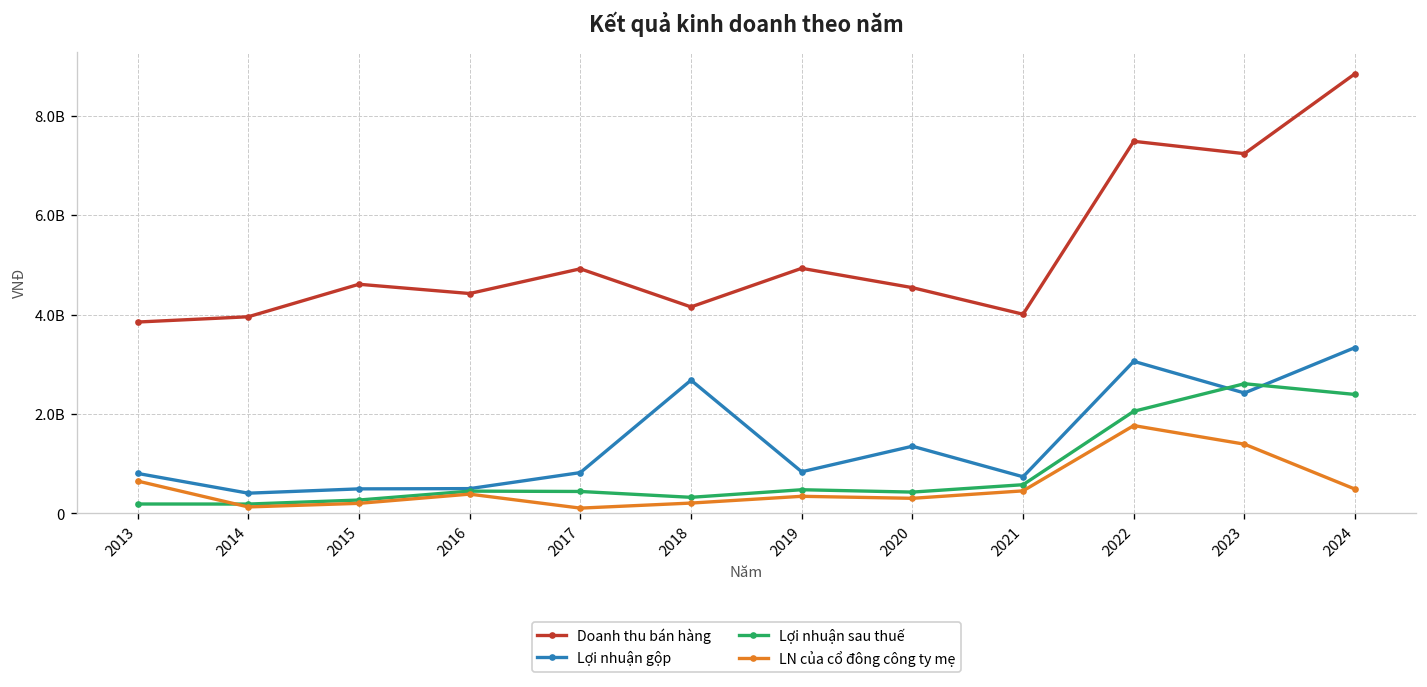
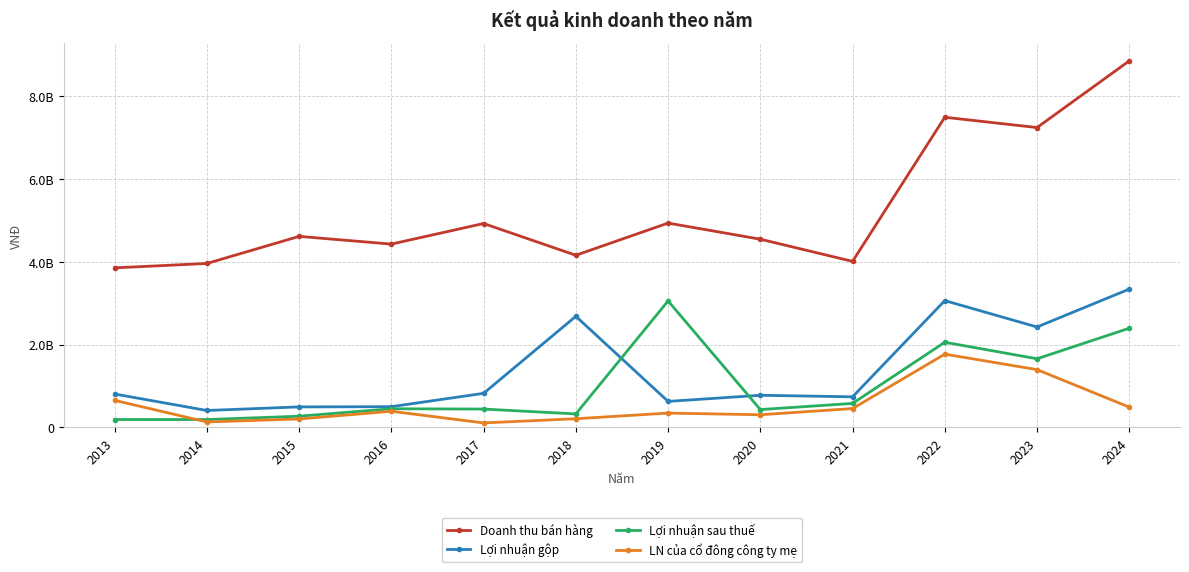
  {
    "Doanh thu bán hàng": {
      "2013": 3900000000,
      "2014": 4000000000,
      "2015": 4600000000,
      "2016": 4400000000,
      "2017": 4900000000,
      "2018": 4200000000,
      "2019": 4900000000,
      "2020": 4500000000,
      "2021": 4000000000,
      "2022": 7500000000,
      "2023": 7200000000,
      "2024": 8800000000
    },
    "Lợi nhuận gộp": {
      "2013": 800000000,
      "2014": 400000000,
      "2015": 500000000,
      "2017": 800000000,
      "2018": 2700000000,
-     "2019": 800000000,
-     "2020": 1400000000,
+     "2019": 600000000,
+     "2020": 800000000,
      "2021": 700000000,
      "2022": 3100000000,
      "2023": 2400000000,
      "2024": 3300000000
    },
    "Lợi nhuận sau thuế": {
      "2013": 200000000,
      "2015": 300000000,
      "2017": 400000000,
      "2018": 300000000,
-     "2019": 500000000,
+     "2019": 3100000000,
      "2020": 400000000,
      "2021": 600000000,
      "2022": 2100000000,
-     "2023": 2600000000,
+     "2023": 1700000000,
      "2024": 2400000000
    },
    "LN của cổ đông công ty mẹ": {
      "2013": 700000000,
      "2015": 200000000,
      "2017": 100000000,
      "2018": 200000000,
      "2019": 300000000,
      "2020": 300000000,
      "2021": 500000000,
      "2022": 1800000000,
      "2023": 1400000000,
      "2024": 500000000
    }
  }
